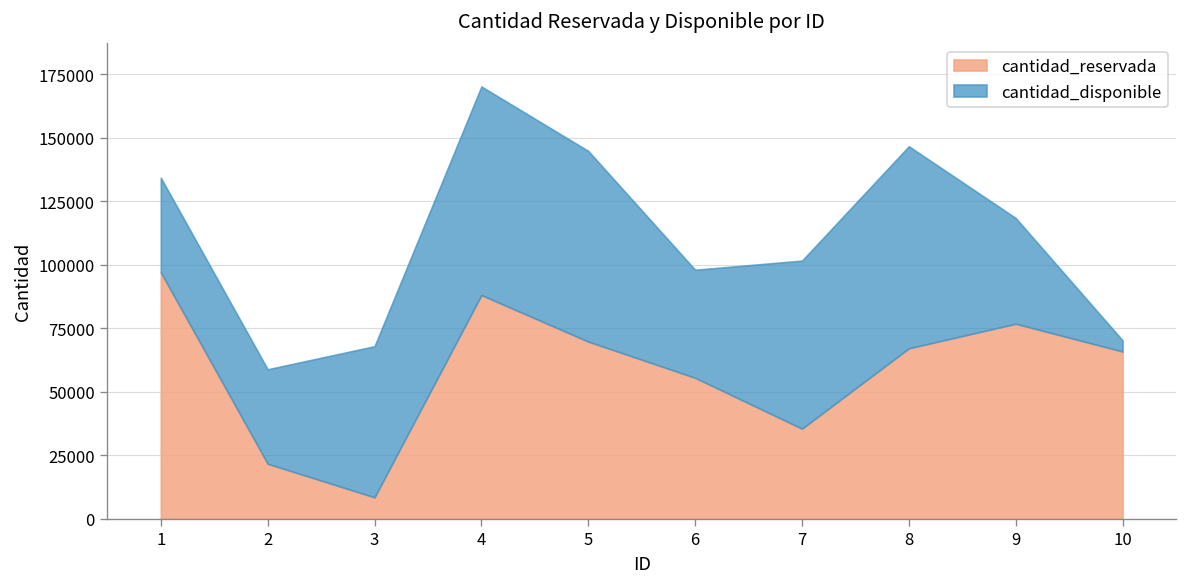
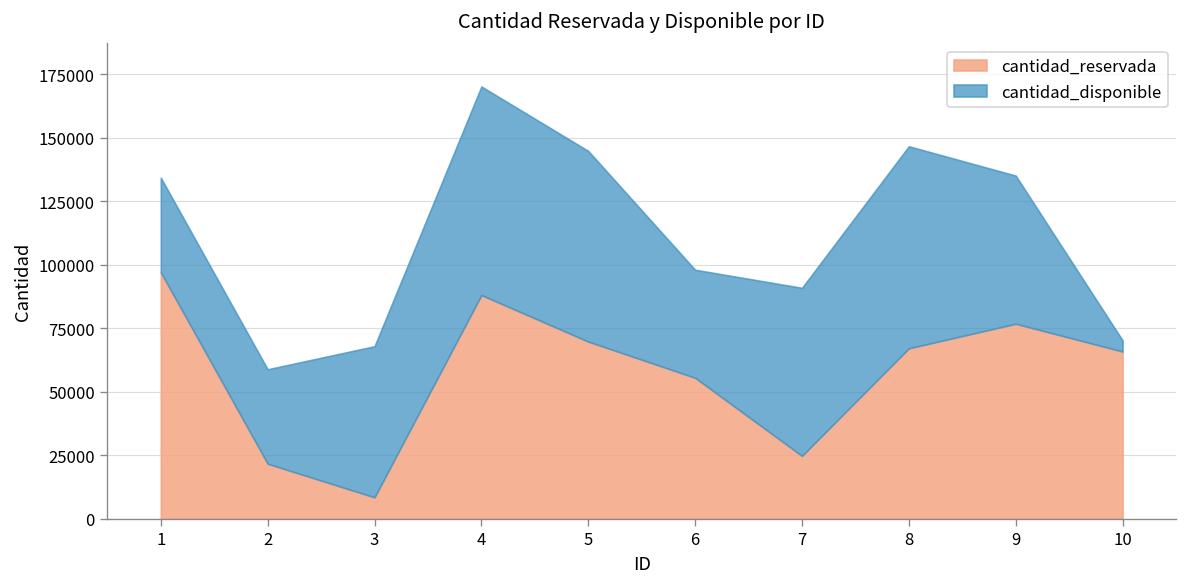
  {
    "cantidad_reservada": {
      "1": 97000,
      "2": 22000,
      "3": 8000,
      "4": 88000,
      "5": 70000,
      "6": 55000,
-     "7": 35000,
+     "7": 25000,
      "8": 67000,
      "9": 77000,
      "10": 66000
    },
    "cantidad_disponible": {
      "1": 37000,
      "2": 37000,
      "3": 60000,
      "4": 82000,
      "5": 75000,
      "6": 43000,
      "7": 66000,
      "8": 80000,
-     "9": 42000,
+     "9": 58000,
      "10": 4000
    }
  }
